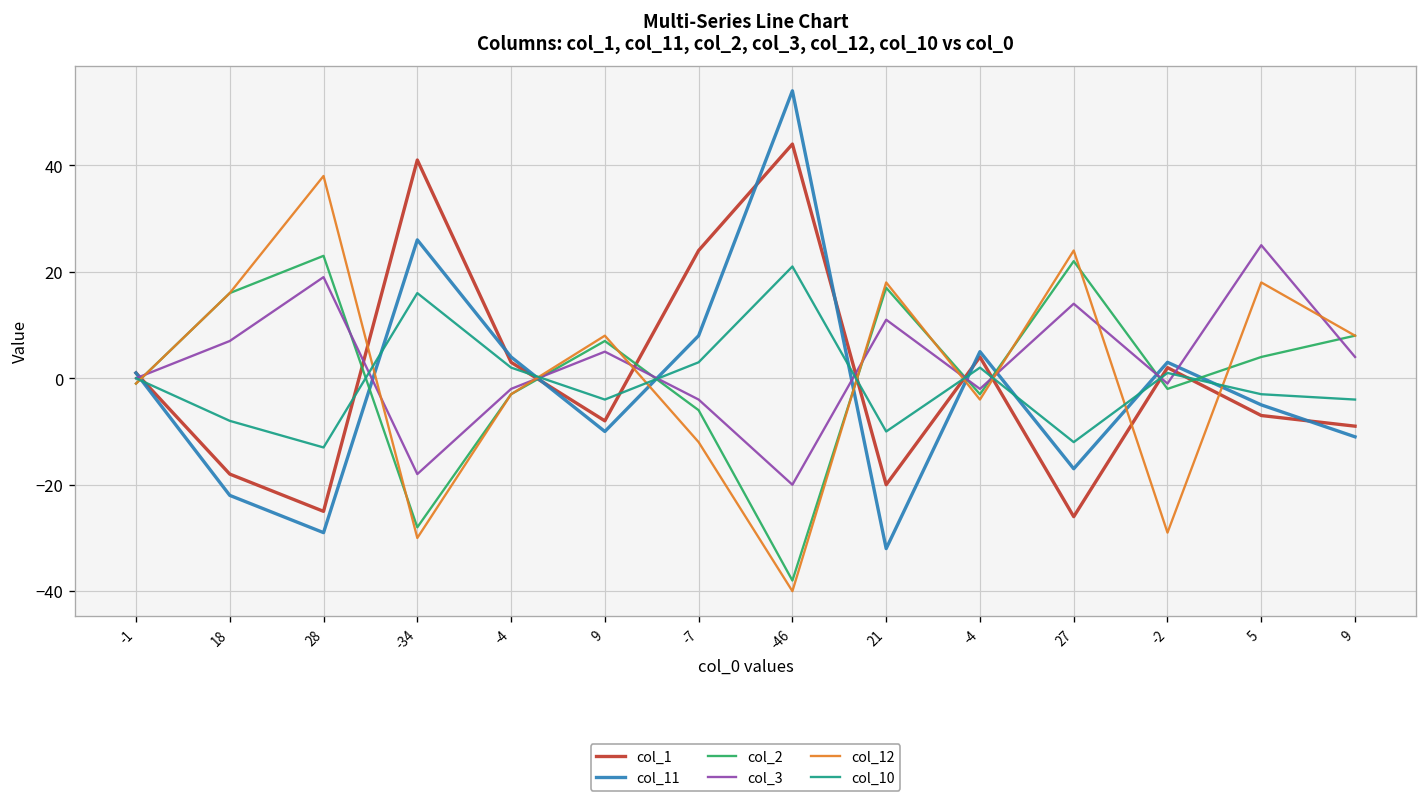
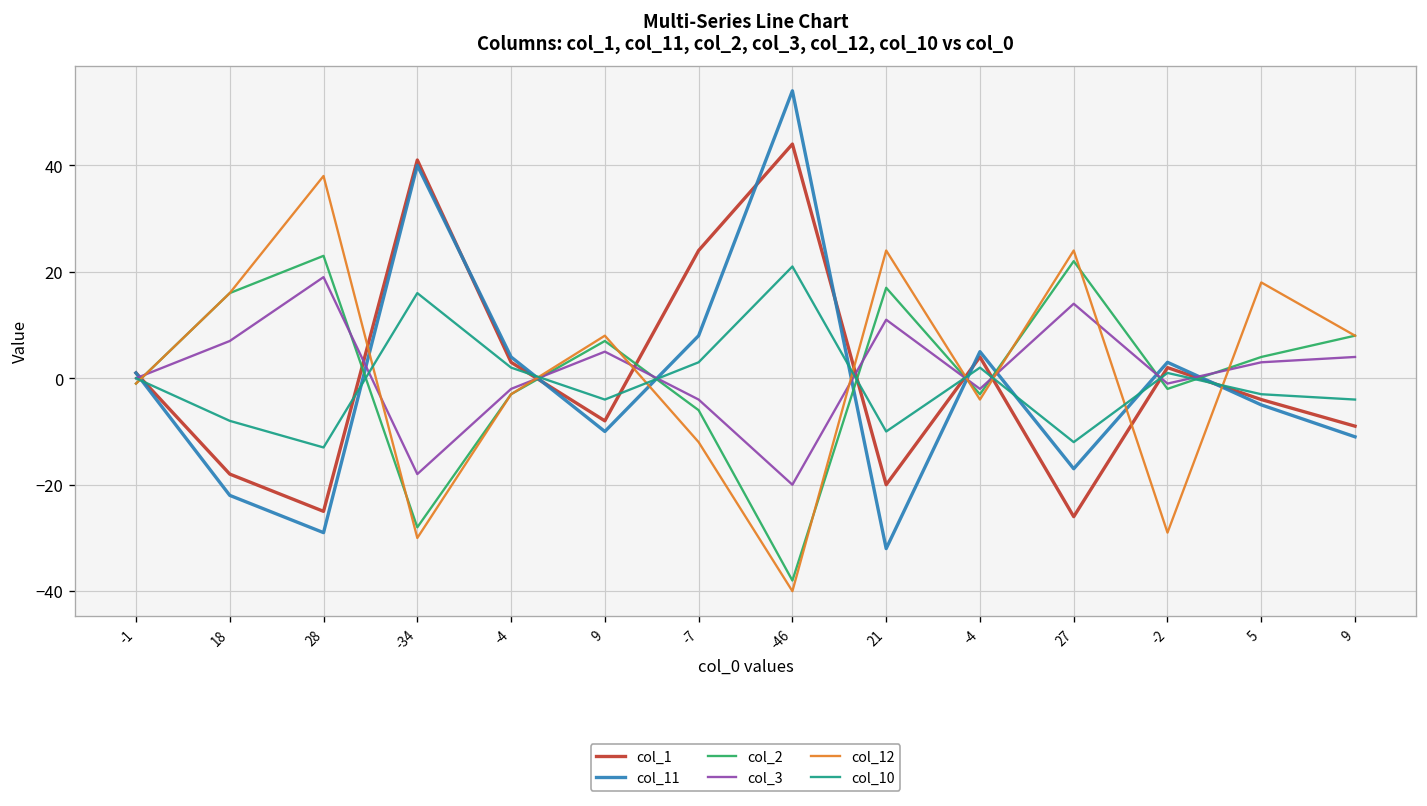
  {
    "col_1": {
      "18": -18,
      "28": -25,
      "-34": 41,
      "-7": 24,
      "-46": 44,
      "21": -20,
      "27": -26,
      "-2": 2,
-     "5": -7
+     "5": -4
    },
    "col_11": {
      "18": -22,
      "28": -29,
-     "-34": 26,
+     "-34": 40,
      "-7": 8,
      "-46": 54,
      "21": -32,
      "27": -17,
      "-2": 3,
      "5": -5
    },
    "col_3": {
      "18": 7,
      "28": 19,
      "-34": -18,
      "-7": -4,
      "-46": -20,
      "21": 11,
      "27": 14,
      "-2": -1,
-     "5": 25
+     "5": 3
    },
    "col_12": {
      "28": 38,
      "-34": -30,
      "-7": -12,
      "-46": -40,
-     "21": 18,
+     "21": 24,
      "27": 24,
      "-2": -29,
      "5": 18
    }
  }
